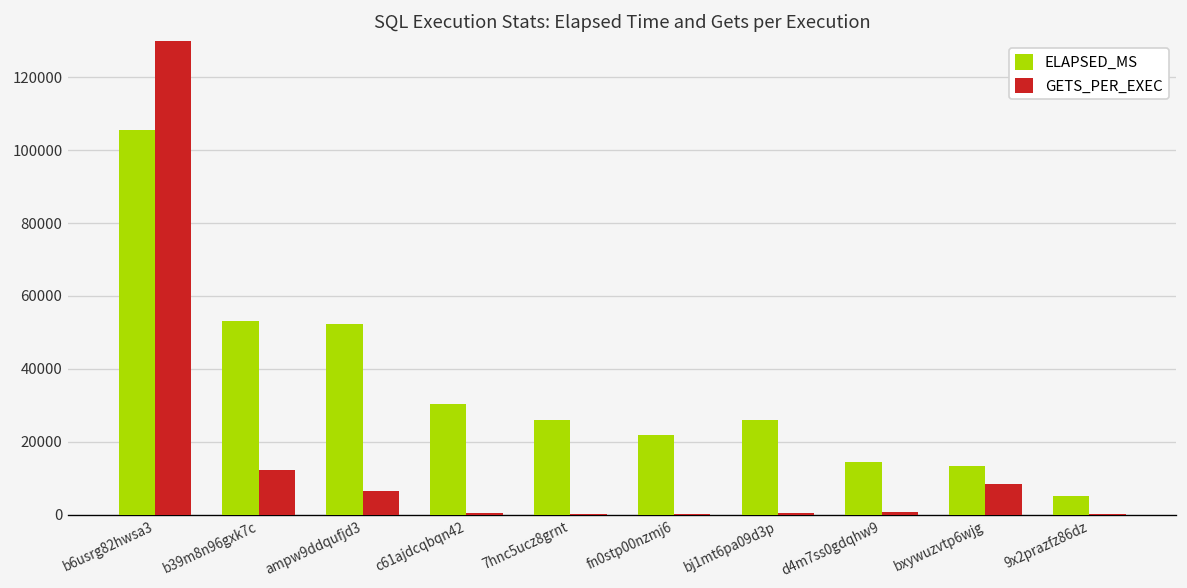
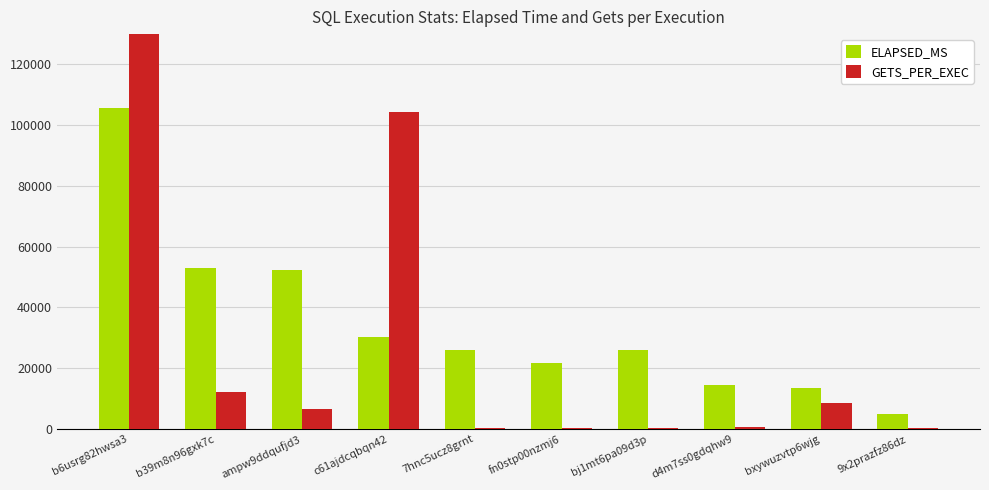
  {
    "ELAPSED_MS": {
      "b6usrg82hwsa3": 106000,
      "b39m8n96gxk7c": 53000,
      "ampw9ddqufjd3": 52000,
      "c61ajdcqbqn42": 30000,
      "7hnc5ucz8grnt": 26000,
      "fn0stp00nzmj6": 22000,
      "bj1mt6pa09d3p": 26000,
      "d4m7ss0gdqhw9": 14000,
      "bxywuzvtp6wjg": 13000,
      "9x2prazfz86dz": 5000
    },
    "GETS_PER_EXEC": {
      "b39m8n96gxk7c": 12000,
      "ampw9ddqufjd3": 7000,
-     "c61ajdcqbqn42": 0,
+     "c61ajdcqbqn42": 104000,
      "bxywuzvtp6wjg": 8000
    }
  }
